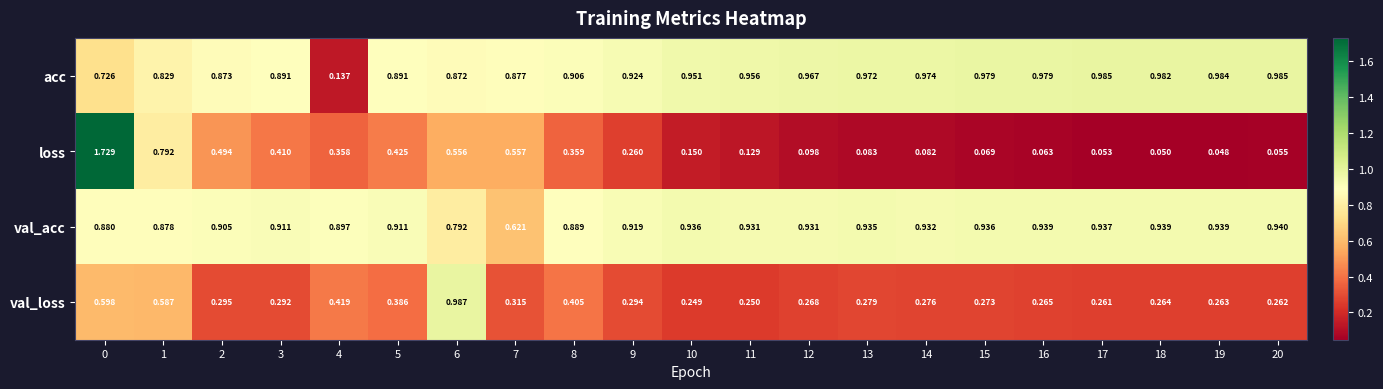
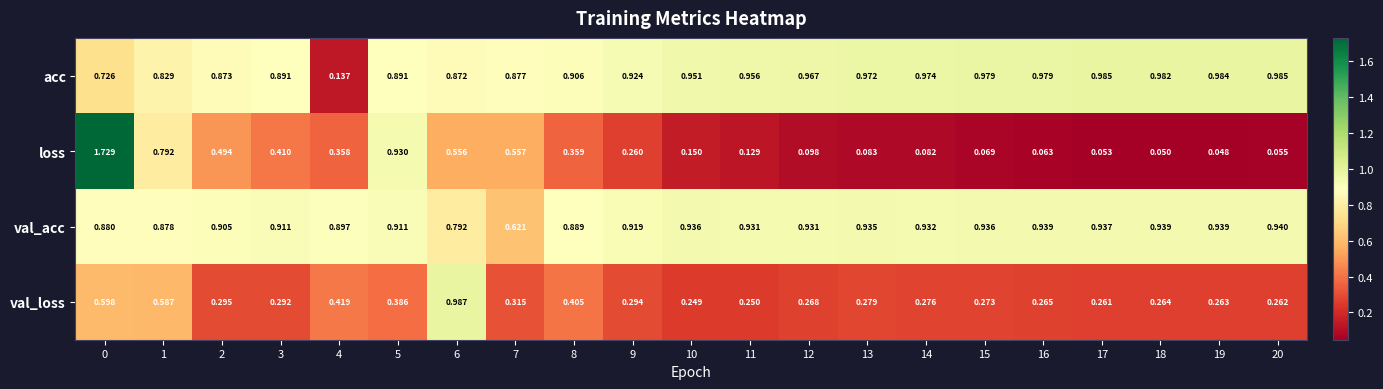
  {
    "acc": {
      "0": 0.726,
      "1": 0.829,
      "2": 0.873,
      "3": 0.891,
      "4": 0.137,
      "5": 0.891,
      "6": 0.872,
      "7": 0.877,
      "8": 0.906,
      "9": 0.924,
      "10": 0.951,
      "11": 0.956,
      "12": 0.967,
      "13": 0.972,
      "14": 0.974,
      "15": 0.979,
      "16": 0.979,
      "17": 0.985,
      "18": 0.982,
      "19": 0.984,
      "20": 0.985
    },
    "loss": {
      "0": 1.729,
      "1": 0.792,
      "2": 0.494,
      "3": 0.410,
      "4": 0.358,
-     "5": 0.425,
+     "5": 0.930,
      "6": 0.556,
      "7": 0.557,
      "8": 0.359,
      "9": 0.260,
      "10": 0.150,
      "11": 0.129,
      "12": 0.098,
      "13": 0.083,
      "14": 0.082,
      "15": 0.069,
      "16": 0.063,
      "17": 0.053,
      "18": 0.050,
      "19": 0.048,
      "20": 0.055
    },
    "val_acc": {
      "0": 0.880,
      "1": 0.878,
      "2": 0.905,
      "3": 0.911,
      "4": 0.897,
      "5": 0.911,
      "6": 0.792,
      "7": 0.621,
      "8": 0.889,
      "9": 0.919,
      "10": 0.936,
      "11": 0.931,
      "12": 0.931,
      "13": 0.935,
      "14": 0.932,
      "15": 0.936,
      "16": 0.939,
      "17": 0.937,
      "18": 0.939,
      "19": 0.939,
      "20": 0.940
    },
    "val_loss": {
      "0": 0.598,
      "1": 0.587,
      "2": 0.295,
      "3": 0.292,
      "4": 0.419,
      "5": 0.386,
      "6": 0.987,
      "7": 0.315,
      "8": 0.405,
      "9": 0.294,
      "10": 0.249,
      "11": 0.250,
      "12": 0.268,
      "13": 0.279,
      "14": 0.276,
      "15": 0.273,
      "16": 0.265,
      "17": 0.261,
      "18": 0.264,
      "19": 0.263,
      "20": 0.262
    }
  }
